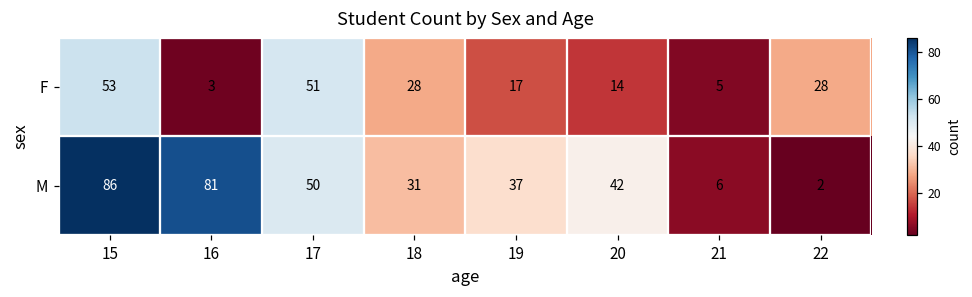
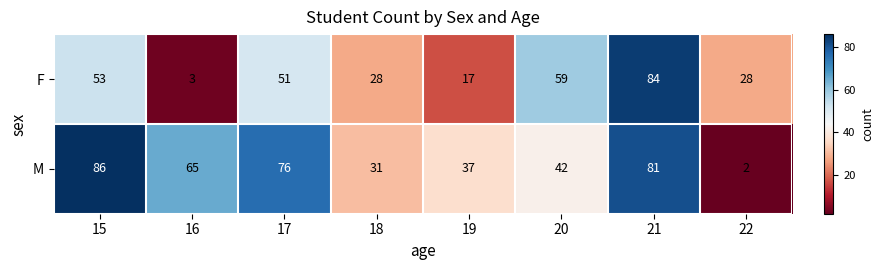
  {
    "F": {
      "15": 53,
      "16": 3,
      "17": 51,
      "18": 28,
      "19": 17,
-     "20": 14,
-     "21": 5,
+     "20": 59,
+     "21": 84,
      "22": 28
    },
    "M": {
      "15": 86,
-     "16": 81,
-     "17": 50,
+     "16": 65,
+     "17": 76,
      "18": 31,
      "19": 37,
      "20": 42,
-     "21": 6,
+     "21": 81,
      "22": 2
    }
  }
